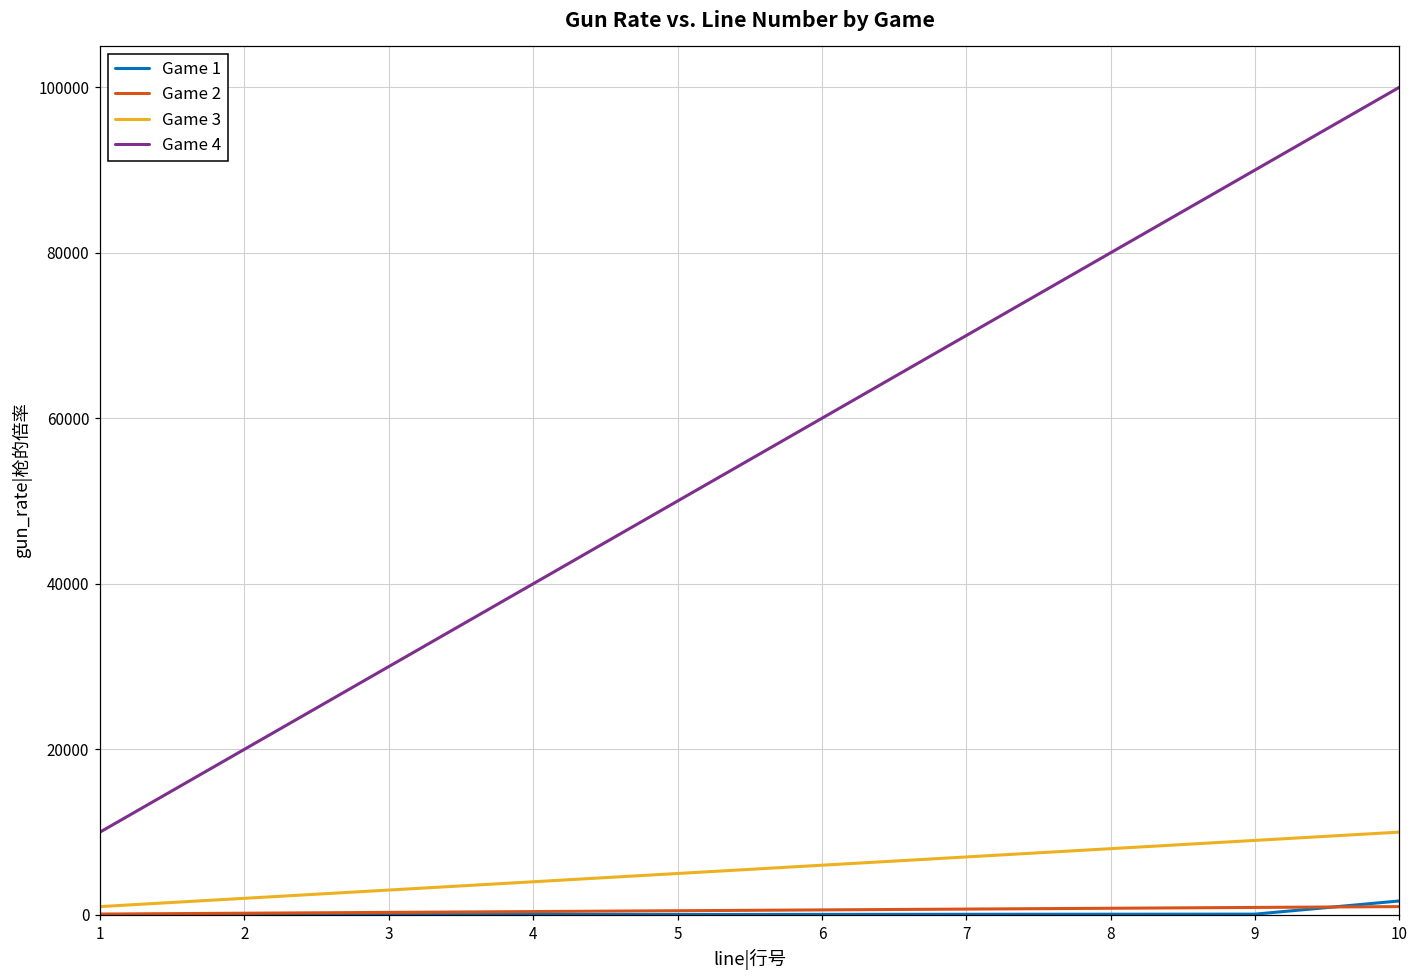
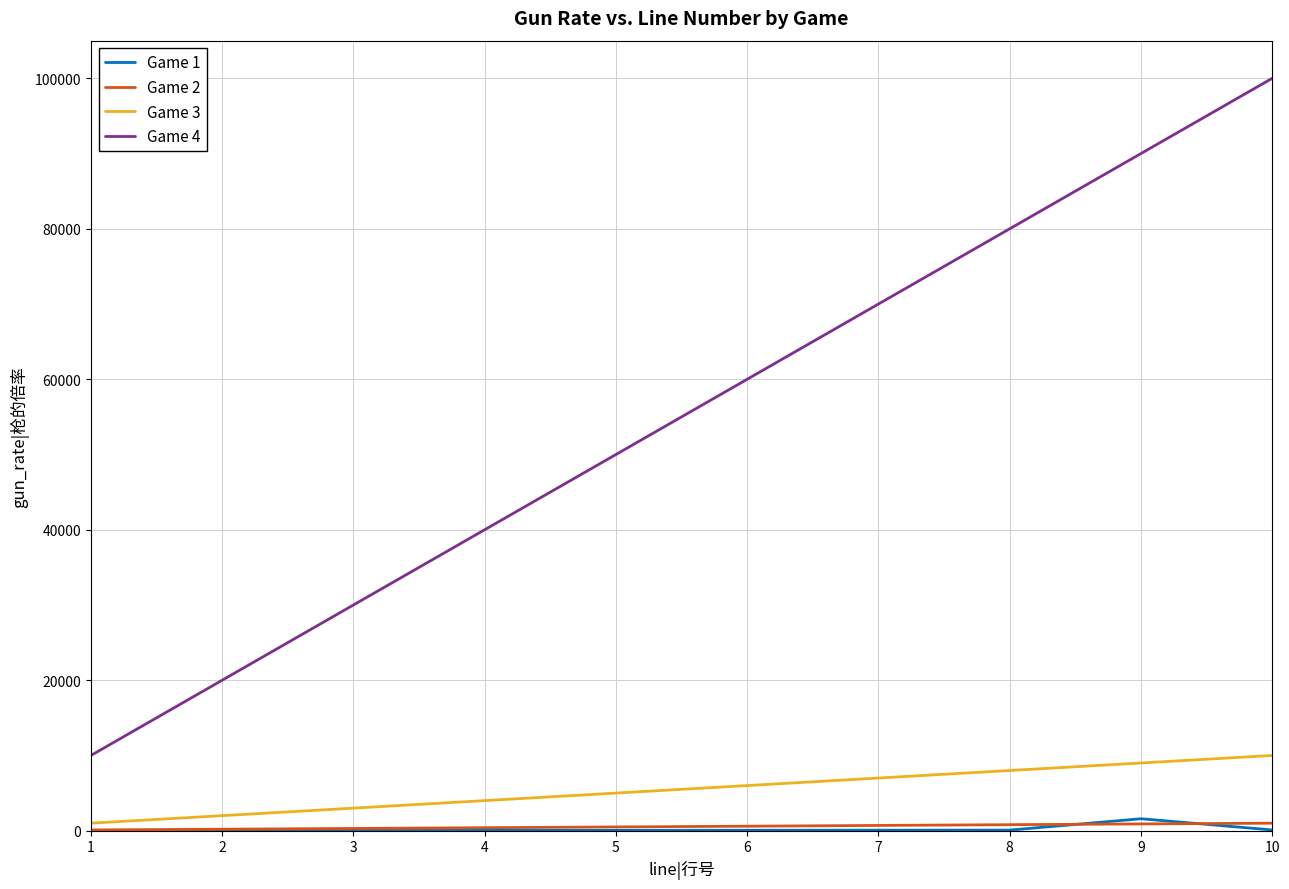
  {
    "Game 1": {
      "4": 0,
      "5": 0,
      "6": 0,
      "7": 0,
      "8": 0,
-     "9": 0,
-     "10": 2000
+     "9": 2000,
+     "10": 0
    },
    "Game 2": {
      "4": 0,
      "5": 1000,
      "6": 1000,
      "7": 1000,
      "8": 1000,
      "9": 1000,
      "10": 1000
    },
    "Game 3": {
      "1": 1000,
      "2": 2000,
      "3": 3000,
      "4": 4000,
      "5": 5000,
      "6": 6000,
      "7": 7000,
      "8": 8000,
      "9": 9000,
      "10": 10000
    },
    "Game 4": {
      "1": 10000,
      "2": 20000,
      "3": 30000,
      "4": 40000,
      "5": 50000,
      "6": 60000,
      "7": 70000,
      "8": 80000,
      "9": 90000,
      "10": 100000
    }
  }
